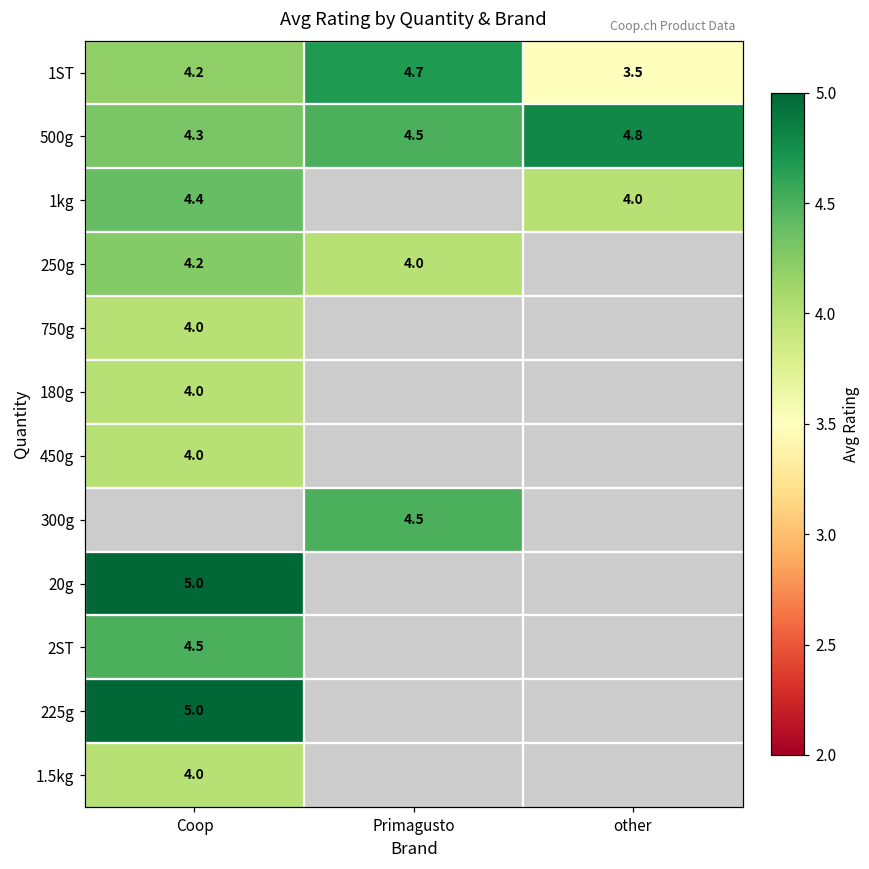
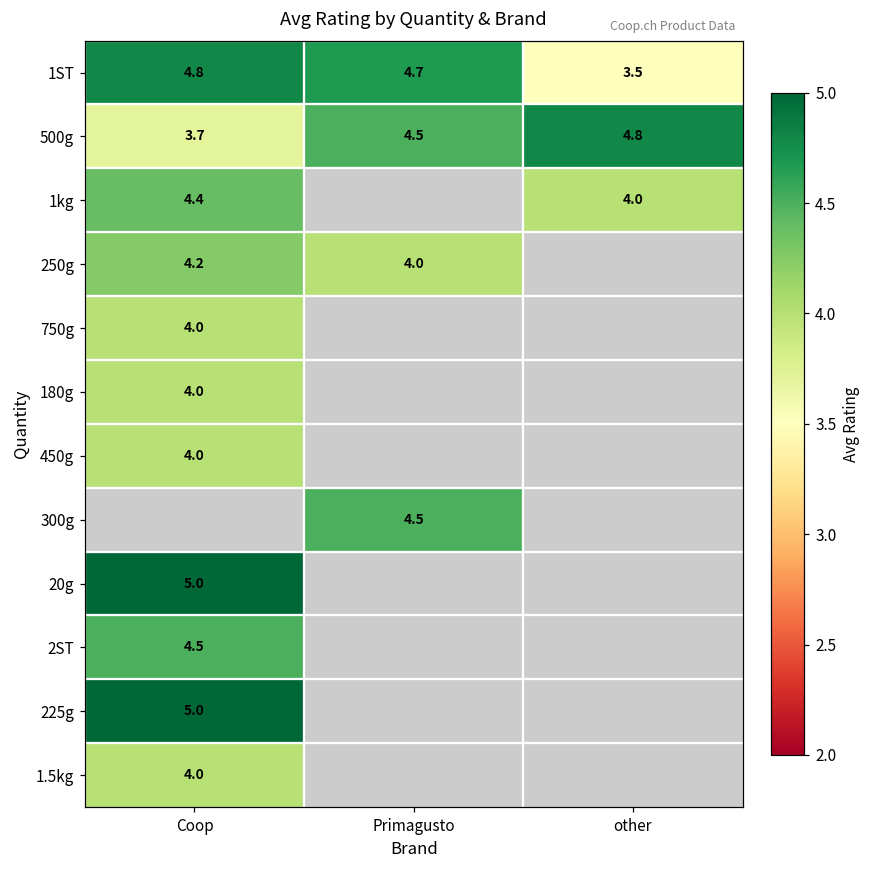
  {
    "1ST": {
-     "Coop": 4.2,
+     "Coop": 4.8,
      "Primagusto": 4.7,
      "other": 3.5
    },
    "500g": {
-     "Coop": 4.3,
+     "Coop": 3.7,
      "Primagusto": 4.5,
      "other": 4.8
    },
    "1kg": {
      "Coop": 4.4,
      "other": 4.0
    },
    "250g": {
      "Coop": 4.2,
      "Primagusto": 4.0
    },
    "750g": {
      "Coop": 4.0
    },
    "180g": {
      "Coop": 4.0
    },
    "450g": {
      "Coop": 4.0
    },
    "300g": {
      "Primagusto": 4.5
    },
    "20g": {
      "Coop": 5.0
    },
    "2ST": {
      "Coop": 4.5
    },
    "225g": {
      "Coop": 5.0
    },
    "1.5kg": {
      "Coop": 4.0
    }
  }
